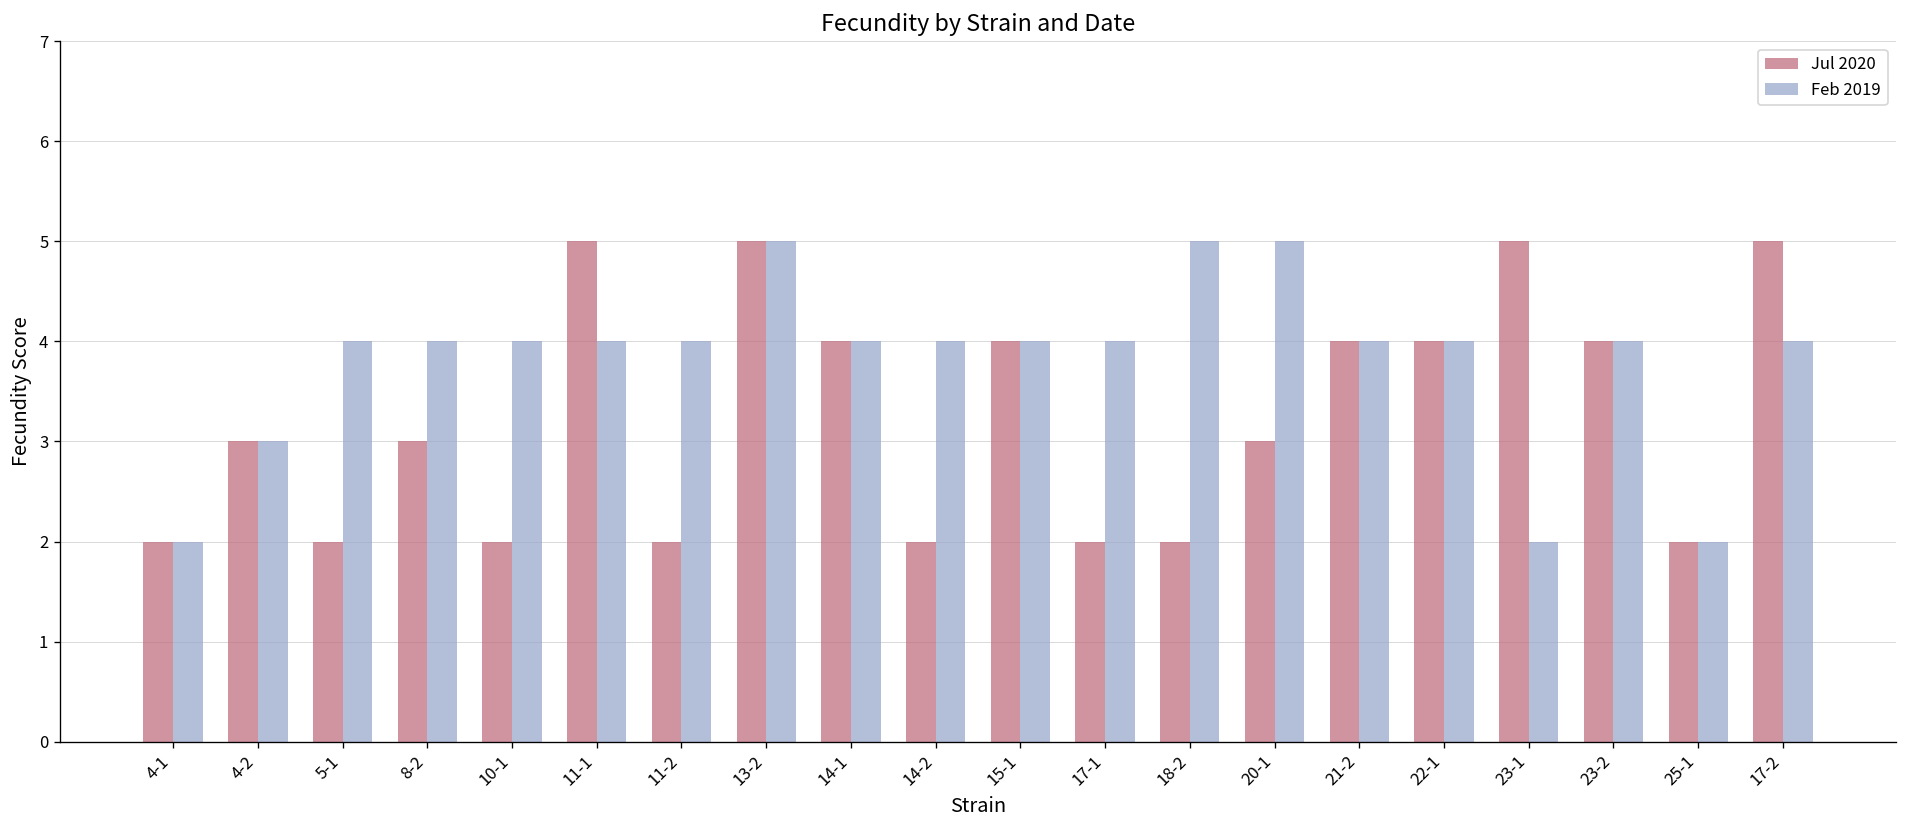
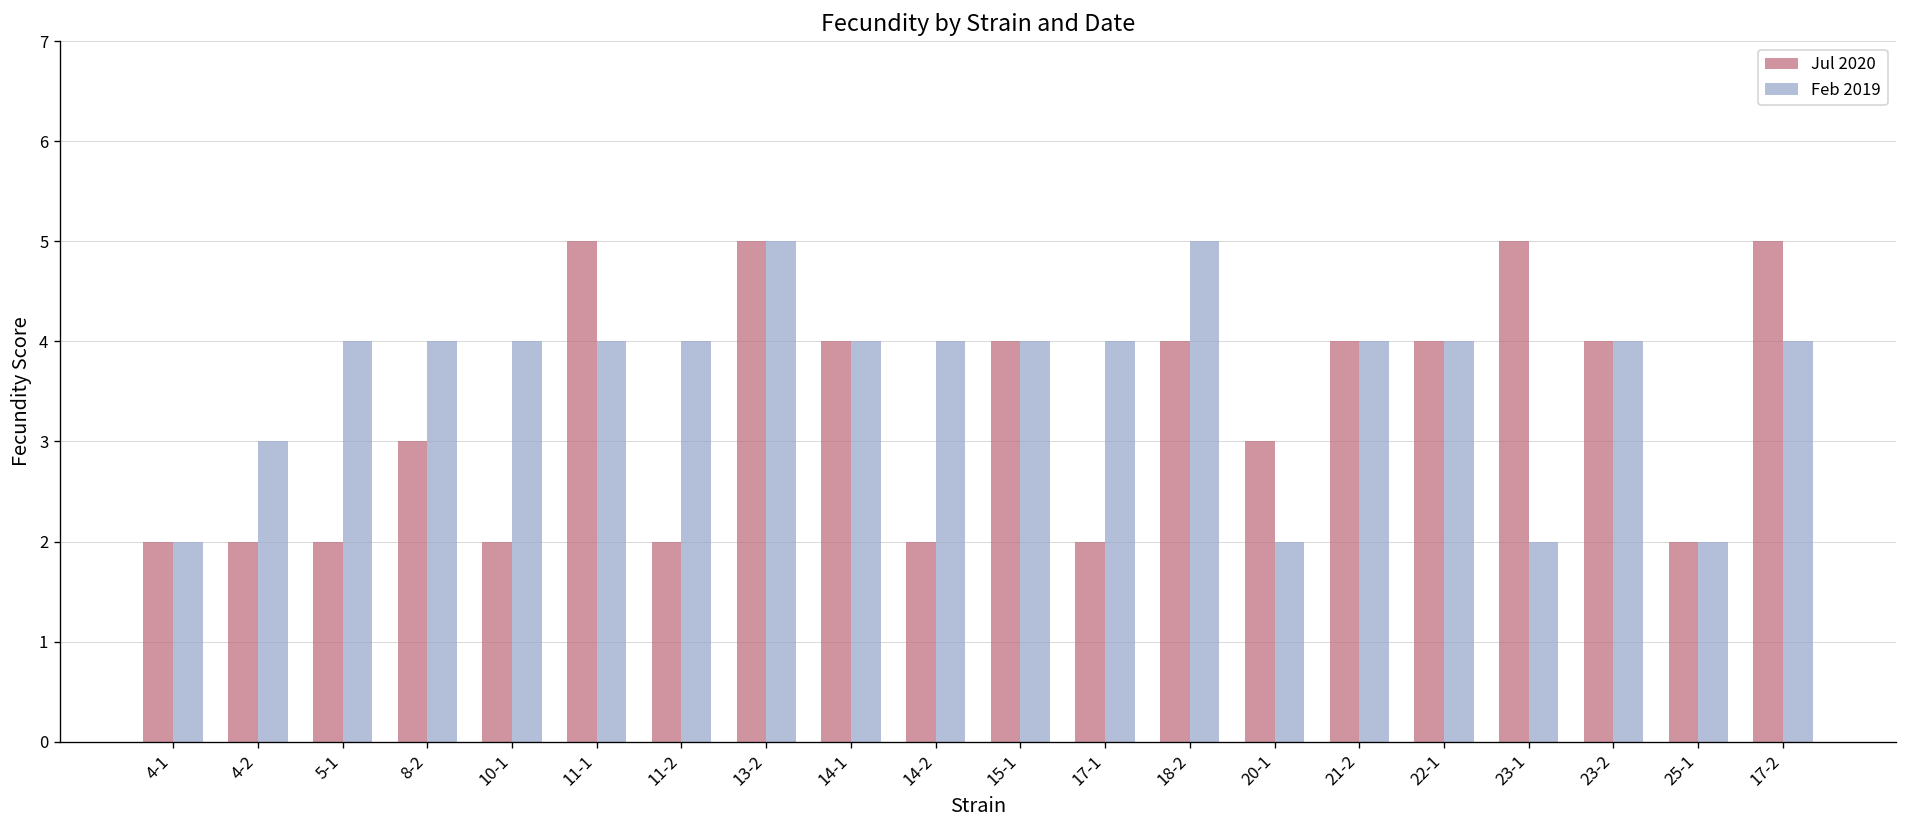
  {
    "Jul 2020": {
      "4-1": 2,
-     "4-2": 3,
+     "4-2": 2,
      "5-1": 2,
      "8-2": 3,
      "10-1": 2,
      "11-1": 5,
      "11-2": 2,
      "13-2": 5,
      "14-1": 4,
      "14-2": 2,
      "15-1": 4,
      "17-1": 2,
-     "18-2": 2,
+     "18-2": 4,
      "20-1": 3,
      "21-2": 4,
      "22-1": 4,
      "23-1": 5,
      "23-2": 4,
      "25-1": 2,
      "17-2": 5
    },
    "Feb 2019": {
      "4-1": 2,
      "4-2": 3,
      "5-1": 4,
      "8-2": 4,
      "10-1": 4,
      "11-1": 4,
      "11-2": 4,
      "13-2": 5,
      "14-1": 4,
      "14-2": 4,
      "15-1": 4,
      "17-1": 4,
      "18-2": 5,
-     "20-1": 5,
+     "20-1": 2,
      "21-2": 4,
      "22-1": 4,
      "23-1": 2,
      "23-2": 4,
      "25-1": 2,
      "17-2": 4
    }
  }
